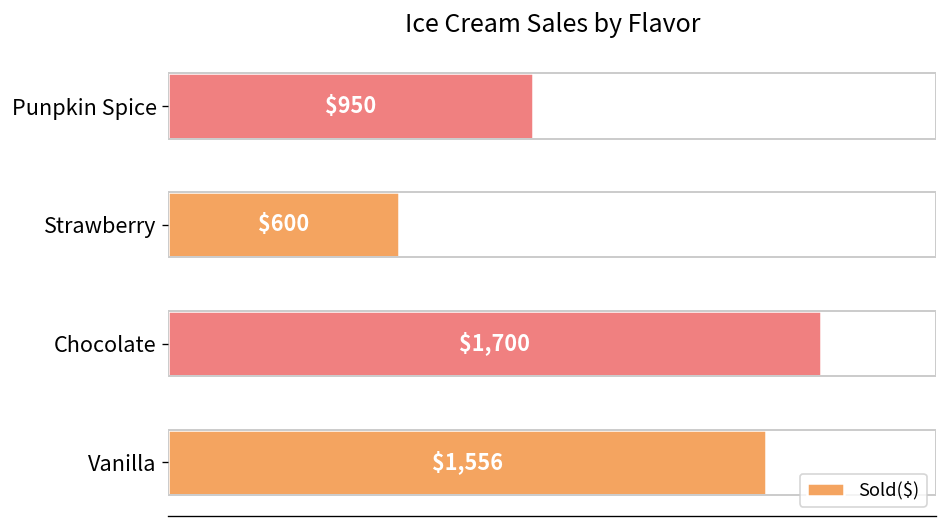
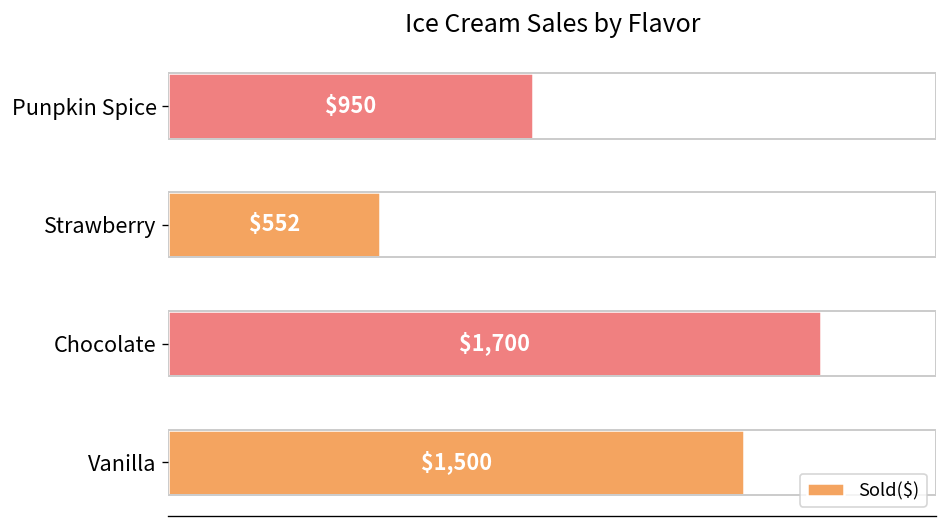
  {
    "Punpkin Spice": "$950",
-   "Strawberry": "$600",
+   "Strawberry": "$552",
    "Chocolate": "$1,700",
-   "Vanilla": "$1,556"
+   "Vanilla": "$1,500"
  }
